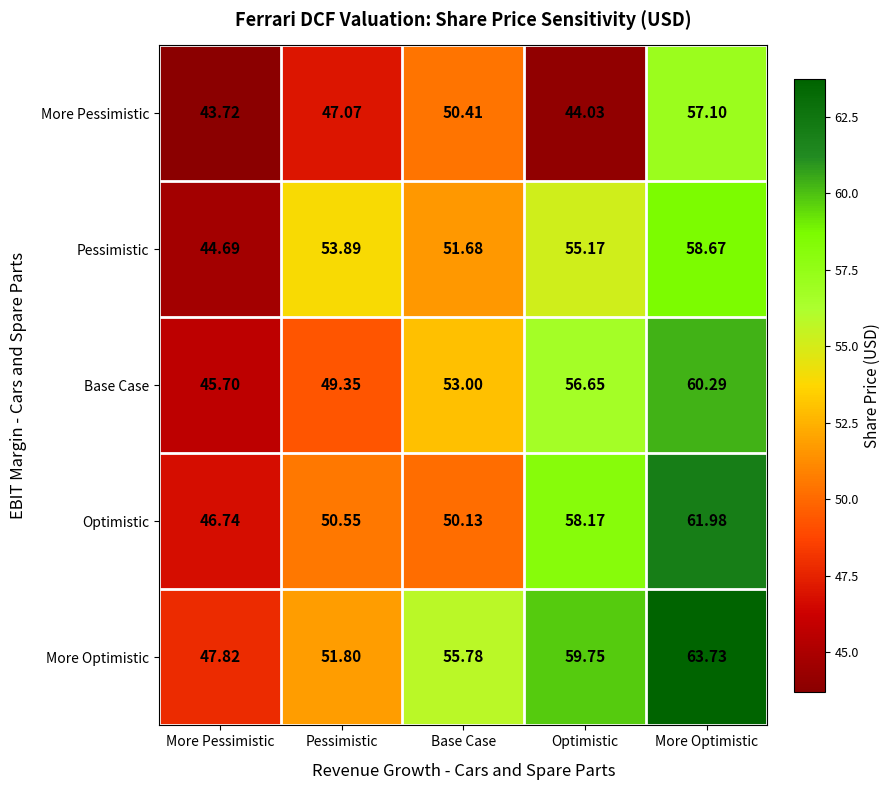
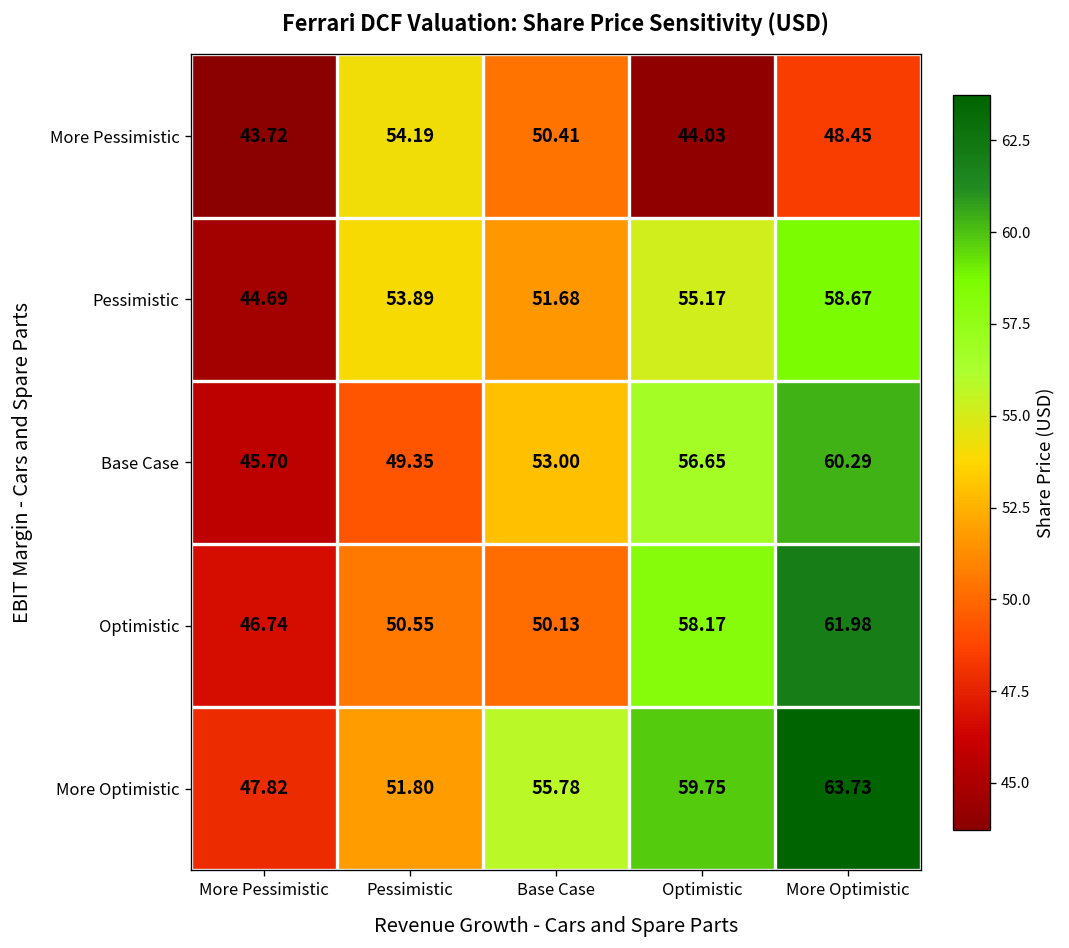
  {
    "More Pessimistic": {
      "More Pessimistic": 43.72,
-     "Pessimistic": 47.07,
+     "Pessimistic": 54.19,
      "Base Case": 50.41,
      "Optimistic": 44.03,
-     "More Optimistic": 57.10
+     "More Optimistic": 48.45
    },
    "Pessimistic": {
      "More Pessimistic": 44.69,
      "Pessimistic": 53.89,
      "Base Case": 51.68,
      "Optimistic": 55.17,
      "More Optimistic": 58.67
    },
    "Base Case": {
      "More Pessimistic": 45.70,
      "Pessimistic": 49.35,
      "Base Case": 53.00,
      "Optimistic": 56.65,
      "More Optimistic": 60.29
    },
    "Optimistic": {
      "More Pessimistic": 46.74,
      "Pessimistic": 50.55,
      "Base Case": 50.13,
      "Optimistic": 58.17,
      "More Optimistic": 61.98
    },
    "More Optimistic": {
      "More Pessimistic": 47.82,
      "Pessimistic": 51.80,
      "Base Case": 55.78,
      "Optimistic": 59.75,
      "More Optimistic": 63.73
    }
  }
